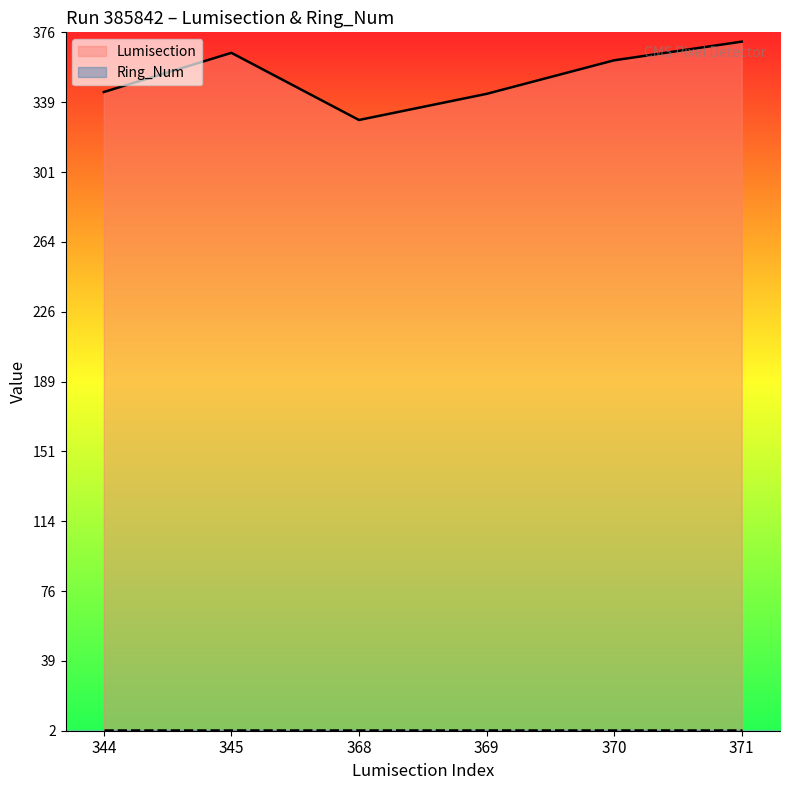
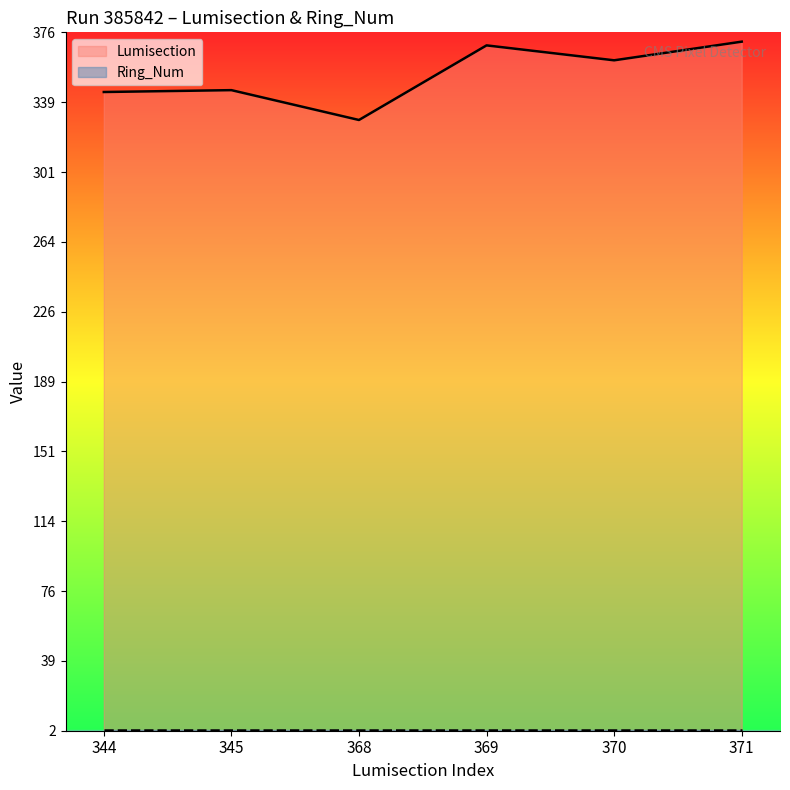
  {
    "Lumisection": {
      "344": 344,
-     "345": 365,
+     "345": 345,
      "368": 329,
-     "369": 343,
+     "369": 369,
      "370": 361,
      "371": 371
    }
  }
